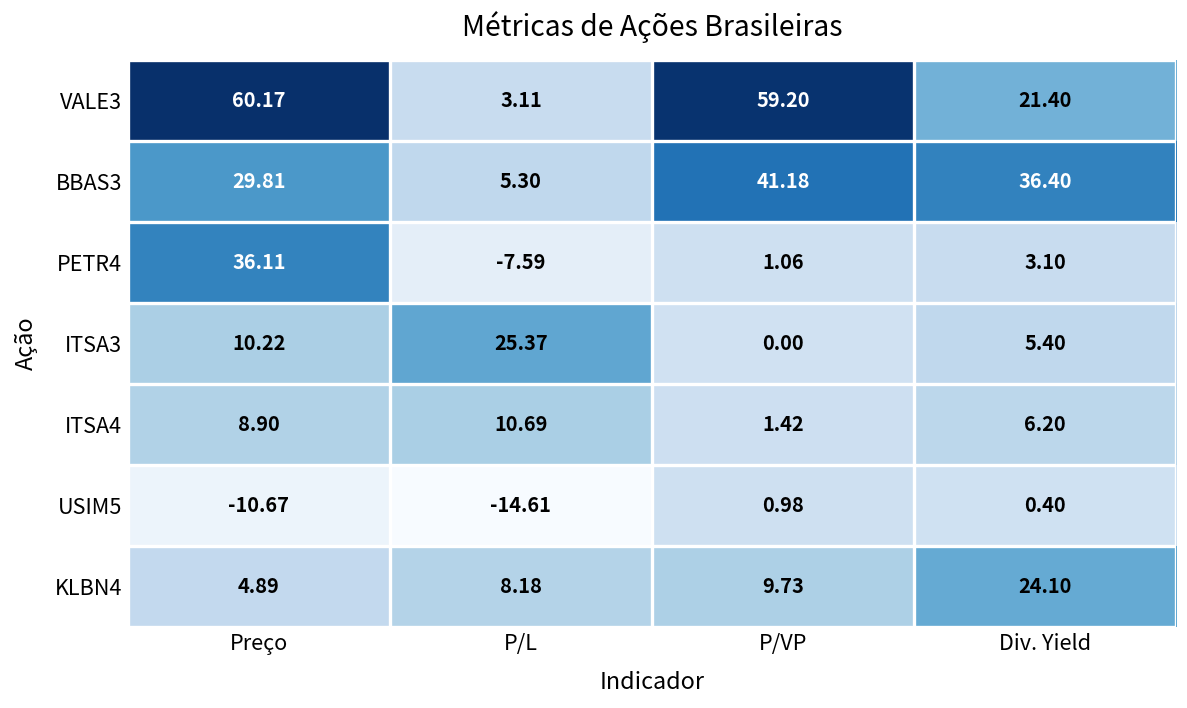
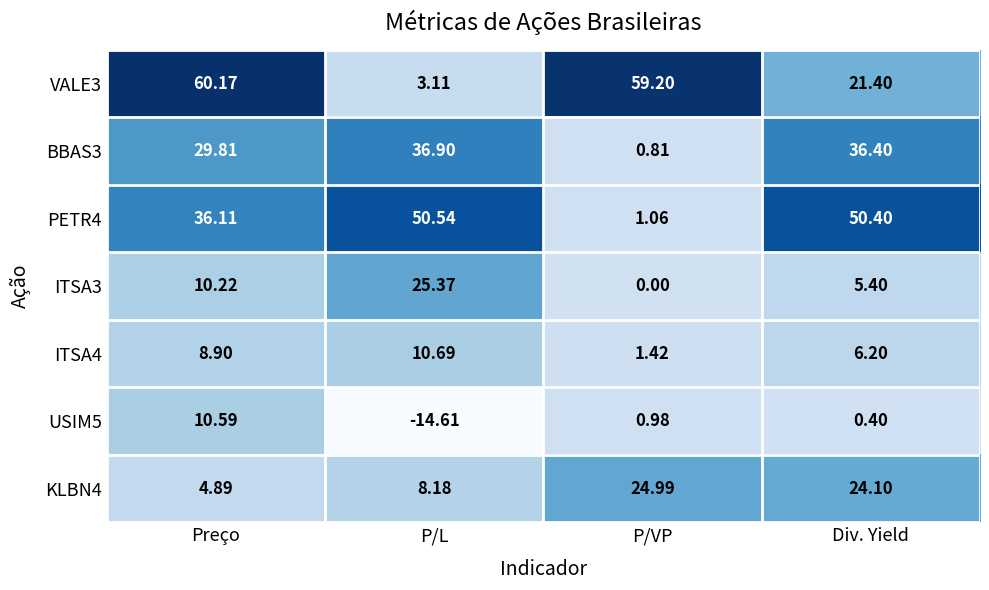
  {
    "VALE3": {
      "Preço": 60.17,
      "P/L": 3.11,
      "P/VP": 59.20,
      "Div. Yield": 21.40
    },
    "BBAS3": {
      "Preço": 29.81,
-     "P/L": 5.30,
-     "P/VP": 41.18,
+     "P/L": 36.90,
+     "P/VP": 0.81,
      "Div. Yield": 36.40
    },
    "PETR4": {
      "Preço": 36.11,
-     "P/L": -7.59,
+     "P/L": 50.54,
      "P/VP": 1.06,
-     "Div. Yield": 3.10
+     "Div. Yield": 50.40
    },
    "ITSA3": {
      "Preço": 10.22,
      "P/L": 25.37,
      "P/VP": 0.00,
      "Div. Yield": 5.40
    },
    "ITSA4": {
      "Preço": 8.90,
      "P/L": 10.69,
      "P/VP": 1.42,
      "Div. Yield": 6.20
    },
    "USIM5": {
-     "Preço": -10.67,
+     "Preço": 10.59,
      "P/L": -14.61,
      "P/VP": 0.98,
      "Div. Yield": 0.40
    },
    "KLBN4": {
      "Preço": 4.89,
      "P/L": 8.18,
-     "P/VP": 9.73,
+     "P/VP": 24.99,
      "Div. Yield": 24.10
    }
  }
